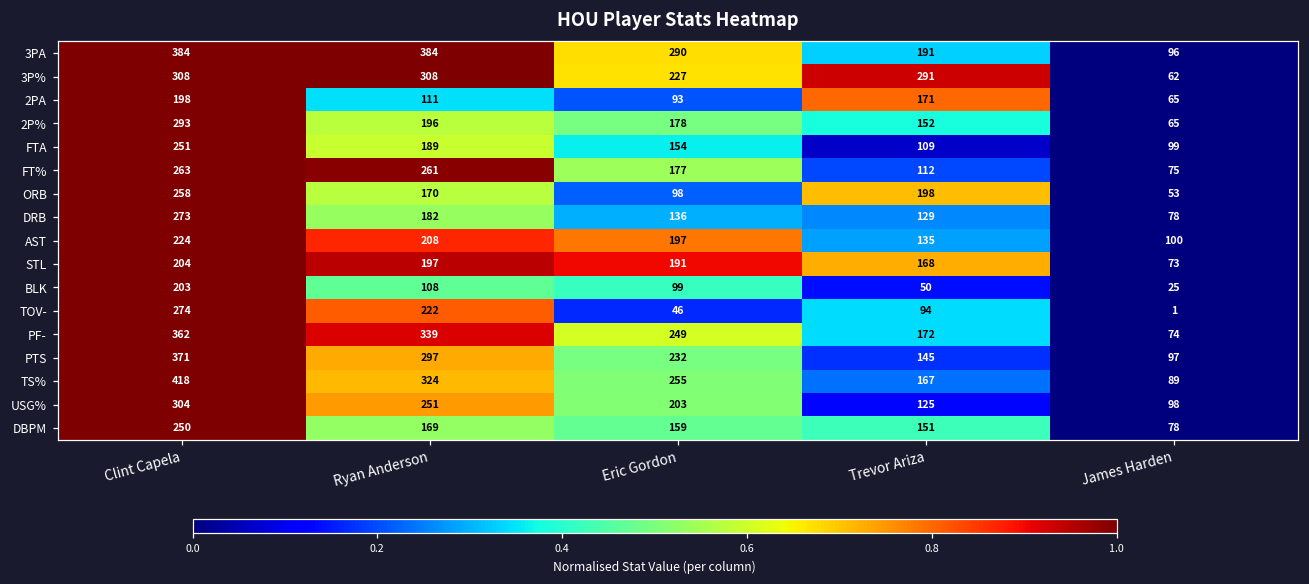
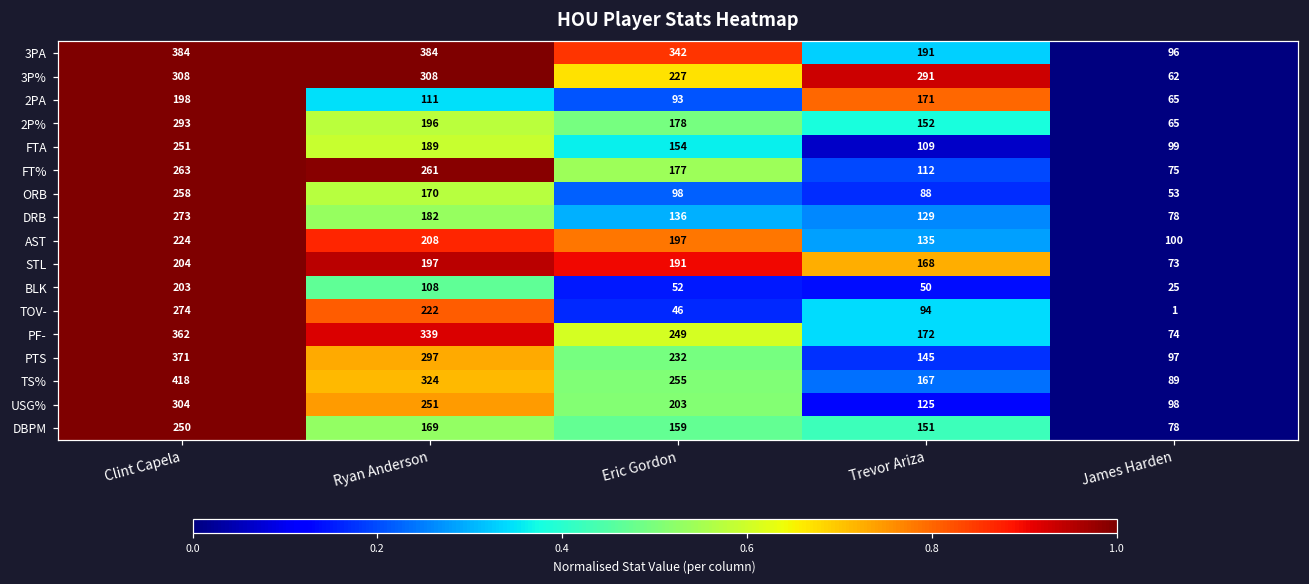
  {
    "3PA": {
      "Clint Capela": 384,
      "Ryan Anderson": 384,
-     "Eric Gordon": 290,
+     "Eric Gordon": 342,
      "Trevor Ariza": 191,
      "James Harden": 96
    },
    "3P%": {
      "Clint Capela": 308,
      "Ryan Anderson": 308,
      "Eric Gordon": 227,
      "Trevor Ariza": 291,
      "James Harden": 62
    },
    "2PA": {
      "Clint Capela": 198,
      "Ryan Anderson": 111,
      "Eric Gordon": 93,
      "Trevor Ariza": 171,
      "James Harden": 65
    },
    "2P%": {
      "Clint Capela": 293,
      "Ryan Anderson": 196,
      "Eric Gordon": 178,
      "Trevor Ariza": 152,
      "James Harden": 65
    },
    "FTA": {
      "Clint Capela": 251,
      "Ryan Anderson": 189,
      "Eric Gordon": 154,
      "Trevor Ariza": 109,
      "James Harden": 99
    },
    "FT%": {
      "Clint Capela": 263,
      "Ryan Anderson": 261,
      "Eric Gordon": 177,
      "Trevor Ariza": 112,
      "James Harden": 75
    },
    "ORB": {
      "Clint Capela": 258,
      "Ryan Anderson": 170,
      "Eric Gordon": 98,
-     "Trevor Ariza": 198,
+     "Trevor Ariza": 88,
      "James Harden": 53
    },
    "DRB": {
      "Clint Capela": 273,
      "Ryan Anderson": 182,
      "Eric Gordon": 136,
      "Trevor Ariza": 129,
      "James Harden": 78
    },
    "AST": {
      "Clint Capela": 224,
      "Ryan Anderson": 208,
      "Eric Gordon": 197,
      "Trevor Ariza": 135,
      "James Harden": 100
    },
    "STL": {
      "Clint Capela": 204,
      "Ryan Anderson": 197,
      "Eric Gordon": 191,
      "Trevor Ariza": 168,
      "James Harden": 73
    },
    "BLK": {
      "Clint Capela": 203,
      "Ryan Anderson": 108,
-     "Eric Gordon": 99,
+     "Eric Gordon": 52,
      "Trevor Ariza": 50,
      "James Harden": 25
    },
    "TOV-": {
      "Clint Capela": 274,
      "Ryan Anderson": 222,
      "Eric Gordon": 46,
      "Trevor Ariza": 94,
      "James Harden": 1
    },
    "PF-": {
      "Clint Capela": 362,
      "Ryan Anderson": 339,
      "Eric Gordon": 249,
      "Trevor Ariza": 172,
      "James Harden": 74
    },
    "PTS": {
      "Clint Capela": 371,
      "Ryan Anderson": 297,
      "Eric Gordon": 232,
      "Trevor Ariza": 145,
      "James Harden": 97
    },
    "TS%": {
      "Clint Capela": 418,
      "Ryan Anderson": 324,
      "Eric Gordon": 255,
      "Trevor Ariza": 167,
      "James Harden": 89
    },
    "USG%": {
      "Clint Capela": 304,
      "Ryan Anderson": 251,
      "Eric Gordon": 203,
      "Trevor Ariza": 125,
      "James Harden": 98
    },
    "DBPM": {
      "Clint Capela": 250,
      "Ryan Anderson": 169,
      "Eric Gordon": 159,
      "Trevor Ariza": 151,
      "James Harden": 78
    }
  }
